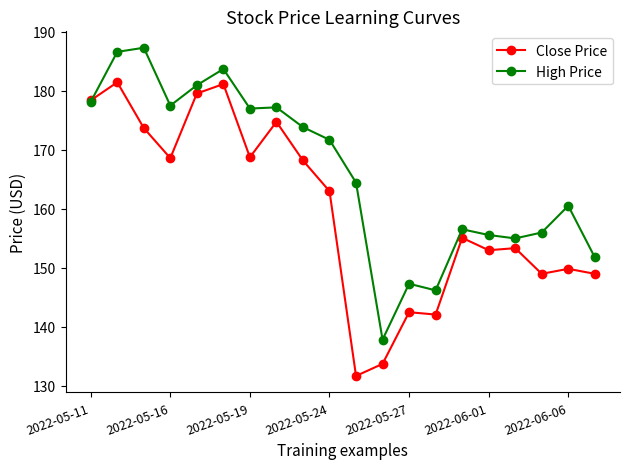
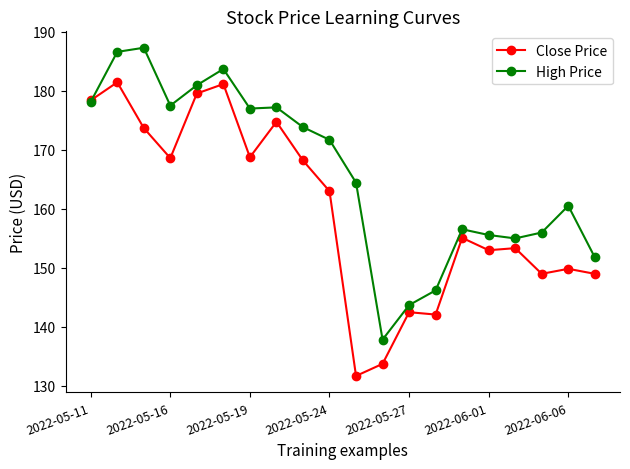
  {
    "Close Price": {
      "2022-05-16": 169,
      "2022-05-19": 169,
      "2022-05-24": 163,
      "2022-05-27": 143,
      "2022-06-01": 153,
      "2022-06-06": 150
    },
    "High Price": {
      "2022-05-16": 178,
      "2022-05-19": 177,
      "2022-05-24": 172,
-     "2022-05-27": 147,
+     "2022-05-27": 144,
      "2022-06-01": 156,
      "2022-06-06": 161
    }
  }
